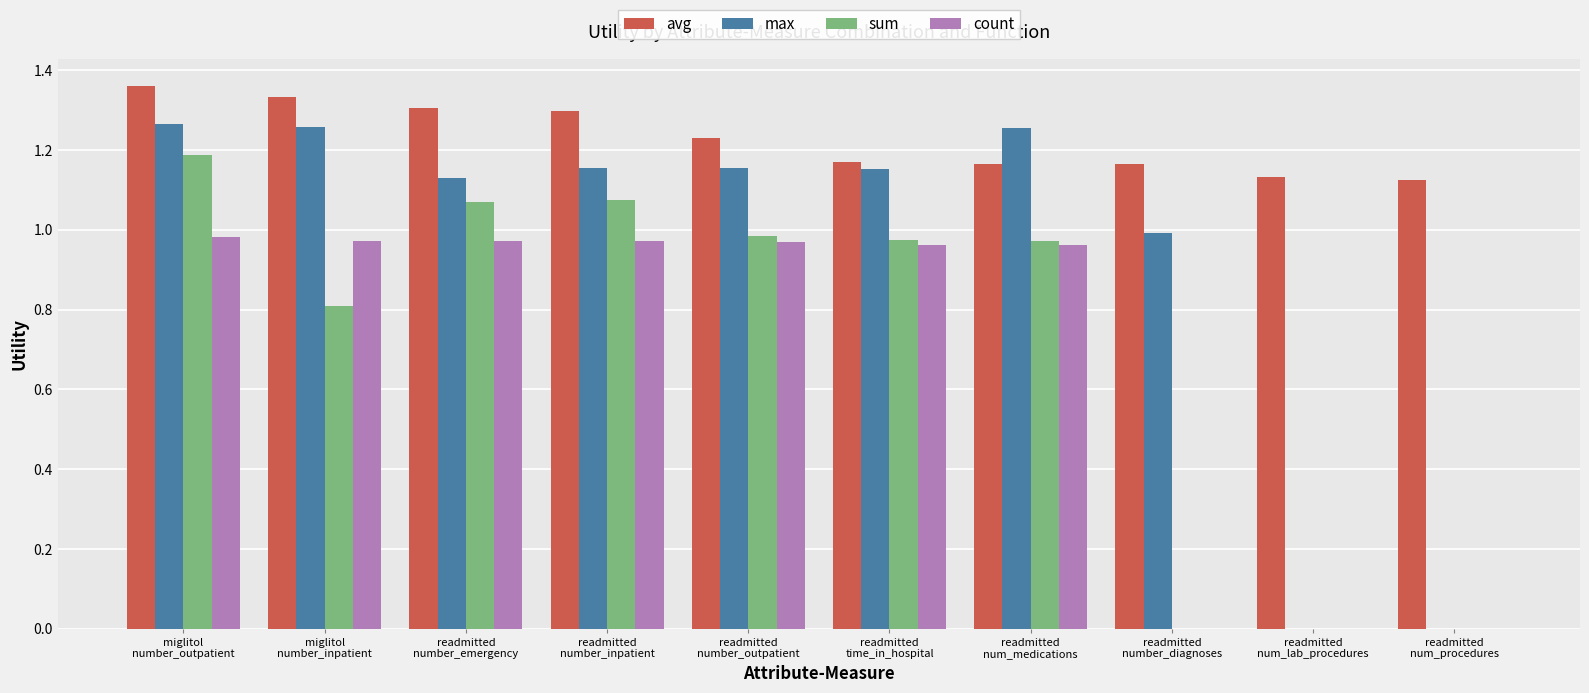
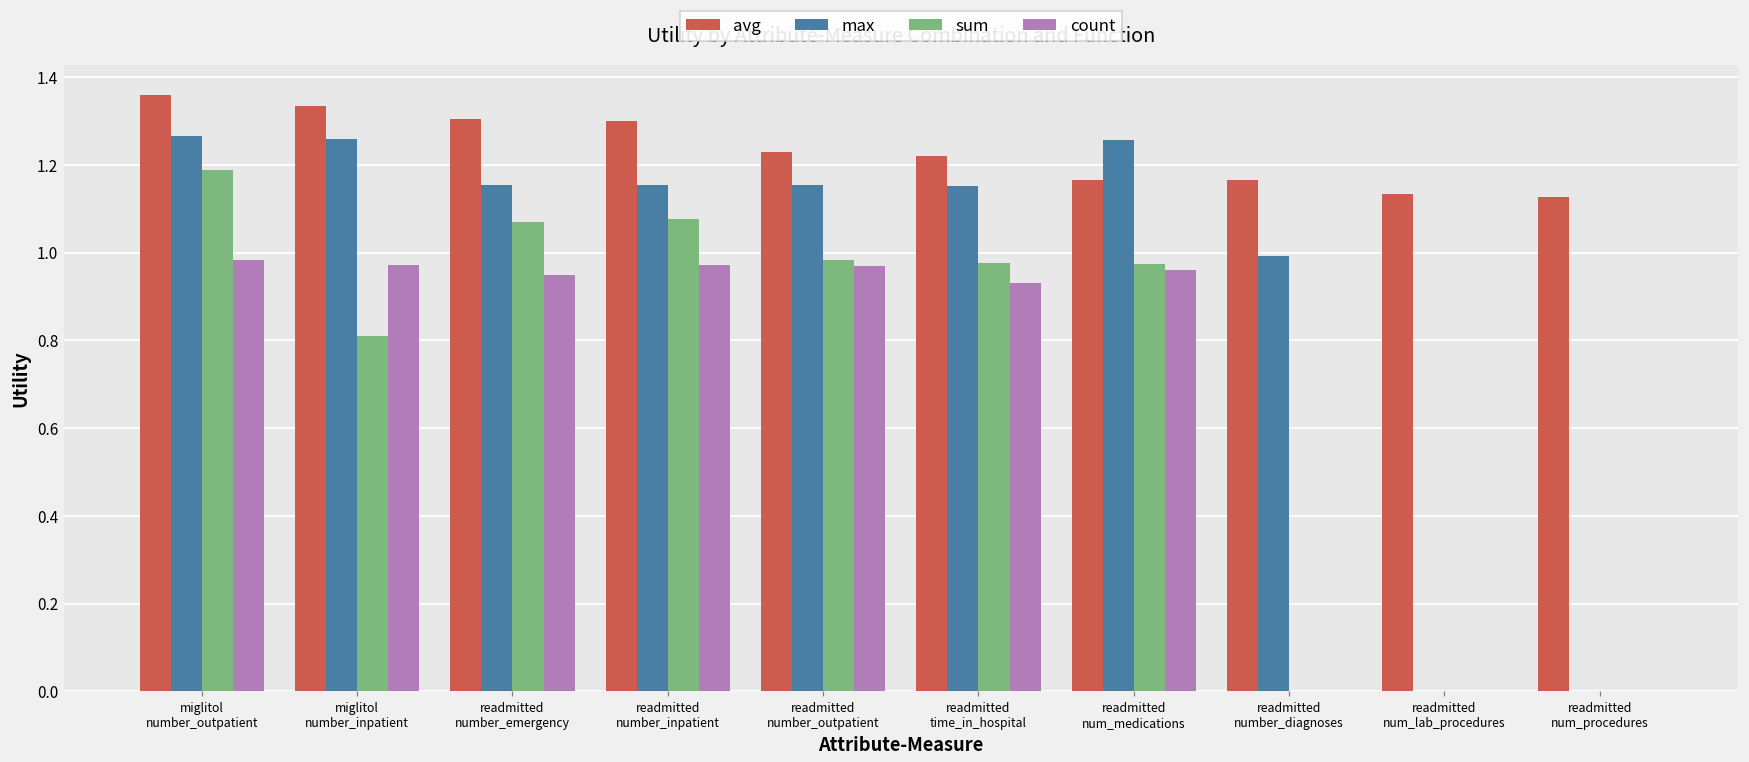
  {
    "avg": {
      "miglitol number_outpatient": 1.36,
      "miglitol number_inpatient": 1.33,
      "readmitted number_emergency": 1.30,
      "readmitted number_inpatient": 1.30,
      "readmitted number_outpatient": 1.23,
-     "readmitted time_in_hospital": 1.17,
+     "readmitted time_in_hospital": 1.22,
      "readmitted num_medications": 1.17,
      "readmitted number_diagnoses": 1.17,
      "readmitted num_lab_procedures": 1.13,
      "readmitted num_procedures": 1.13
    },
    "max": {
      "miglitol number_outpatient": 1.26,
      "miglitol number_inpatient": 1.26,
-     "readmitted number_emergency": 1.13,
+     "readmitted number_emergency": 1.15,
      "readmitted number_inpatient": 1.15,
      "readmitted number_outpatient": 1.15,
      "readmitted time_in_hospital": 1.15,
      "readmitted num_medications": 1.26,
      "readmitted number_diagnoses": 0.99,
      "readmitted num_lab_procedures": 0.00,
      "readmitted num_procedures": 0.00
    },
    "sum": {
      "miglitol number_outpatient": 1.19,
      "miglitol number_inpatient": 0.81,
      "readmitted number_emergency": 1.07,
      "readmitted number_inpatient": 1.08,
      "readmitted number_outpatient": 0.98,
      "readmitted time_in_hospital": 0.98,
      "readmitted num_medications": 0.97,
      "readmitted number_diagnoses": 0.00,
      "readmitted num_lab_procedures": 0.00,
      "readmitted num_procedures": 0.00
    },
    "count": {
      "miglitol number_outpatient": 0.98,
      "miglitol number_inpatient": 0.97,
-     "readmitted number_emergency": 0.97,
+     "readmitted number_emergency": 0.95,
      "readmitted number_inpatient": 0.97,
      "readmitted number_outpatient": 0.97,
-     "readmitted time_in_hospital": 0.96,
+     "readmitted time_in_hospital": 0.93,
      "readmitted num_medications": 0.96,
      "readmitted number_diagnoses": 0.00,
      "readmitted num_lab_procedures": 0.00,
      "readmitted num_procedures": 0.00
    }
  }
